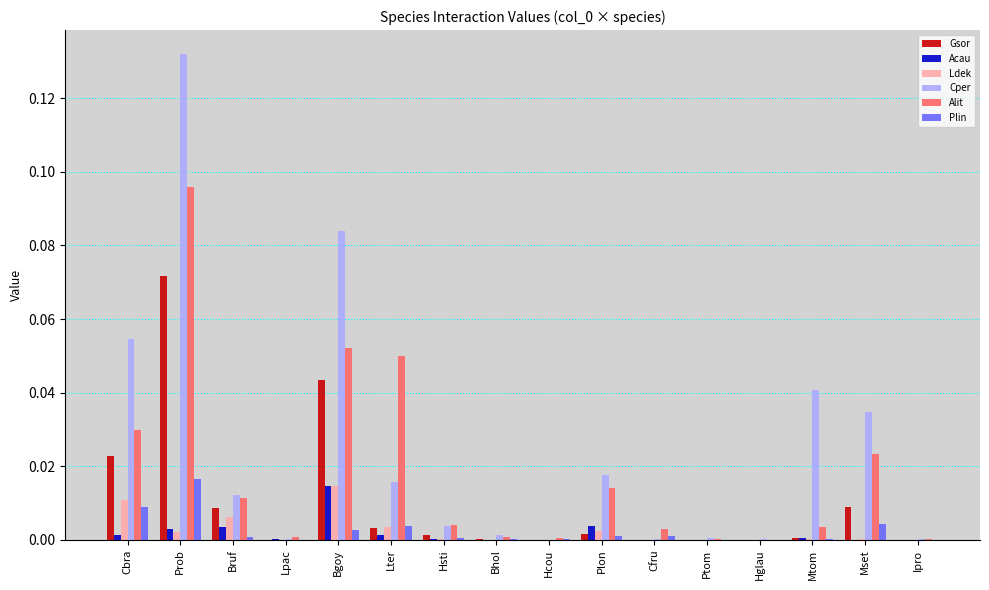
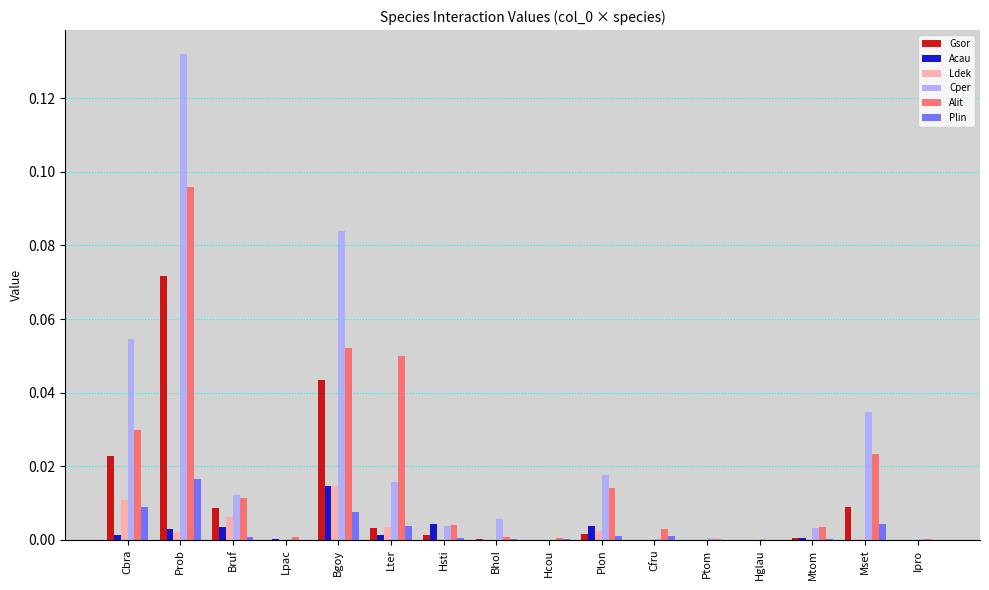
  {
    "Gsor": {
      "Cbra": 0.023,
      "Prob": 0.072,
      "Bruf": 0.009,
      "Bgoy": 0.043,
      "Lter": 0.003,
      "Hsti": 0.001,
      "Plon": 0.002,
      "Mset": 0.009
    },
    "Acau": {
      "Cbra": 0.001,
      "Prob": 0.003,
      "Bruf": 0.004,
      "Bgoy": 0.015,
      "Lter": 0.001,
-     "Hsti": 0.000,
+     "Hsti": 0.004,
      "Plon": 0.004
    },
    "Ldek": {
      "Cbra": 0.011,
      "Prob": 0.002,
      "Bruf": 0.006,
      "Bgoy": 0.015,
      "Lter": 0.004,
      "Plon": 0.002
    },
    "Cper": {
      "Cbra": 0.055,
      "Prob": 0.132,
      "Bruf": 0.012,
      "Bgoy": 0.084,
      "Lter": 0.016,
      "Hsti": 0.004,
-     "Bhol": 0.001,
+     "Bhol": 0.006,
      "Plon": 0.018,
-     "Mtom": 0.041,
+     "Mtom": 0.003,
      "Mset": 0.035
    },
    "Alit": {
      "Cbra": 0.030,
      "Prob": 0.096,
      "Bruf": 0.011,
      "Bgoy": 0.052,
      "Lter": 0.050,
      "Hsti": 0.004,
      "Bhol": 0.001,
      "Plon": 0.014,
      "Cfru": 0.003,
      "Mtom": 0.004,
      "Mset": 0.023
    },
    "Plin": {
      "Cbra": 0.009,
      "Prob": 0.017,
-     "Bgoy": 0.003,
+     "Bgoy": 0.008,
      "Lter": 0.004,
      "Plon": 0.001,
      "Cfru": 0.001,
      "Mset": 0.004
    }
  }
